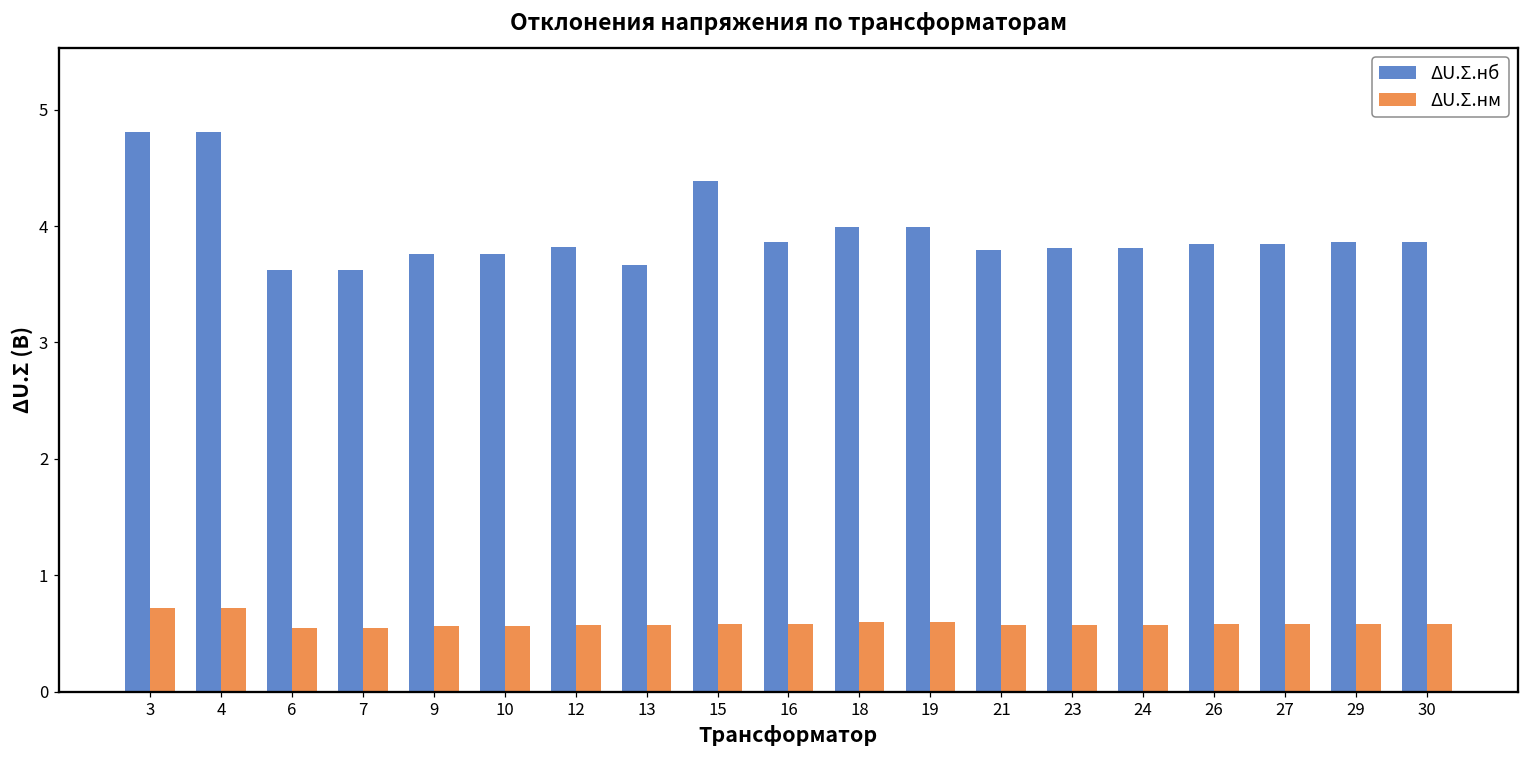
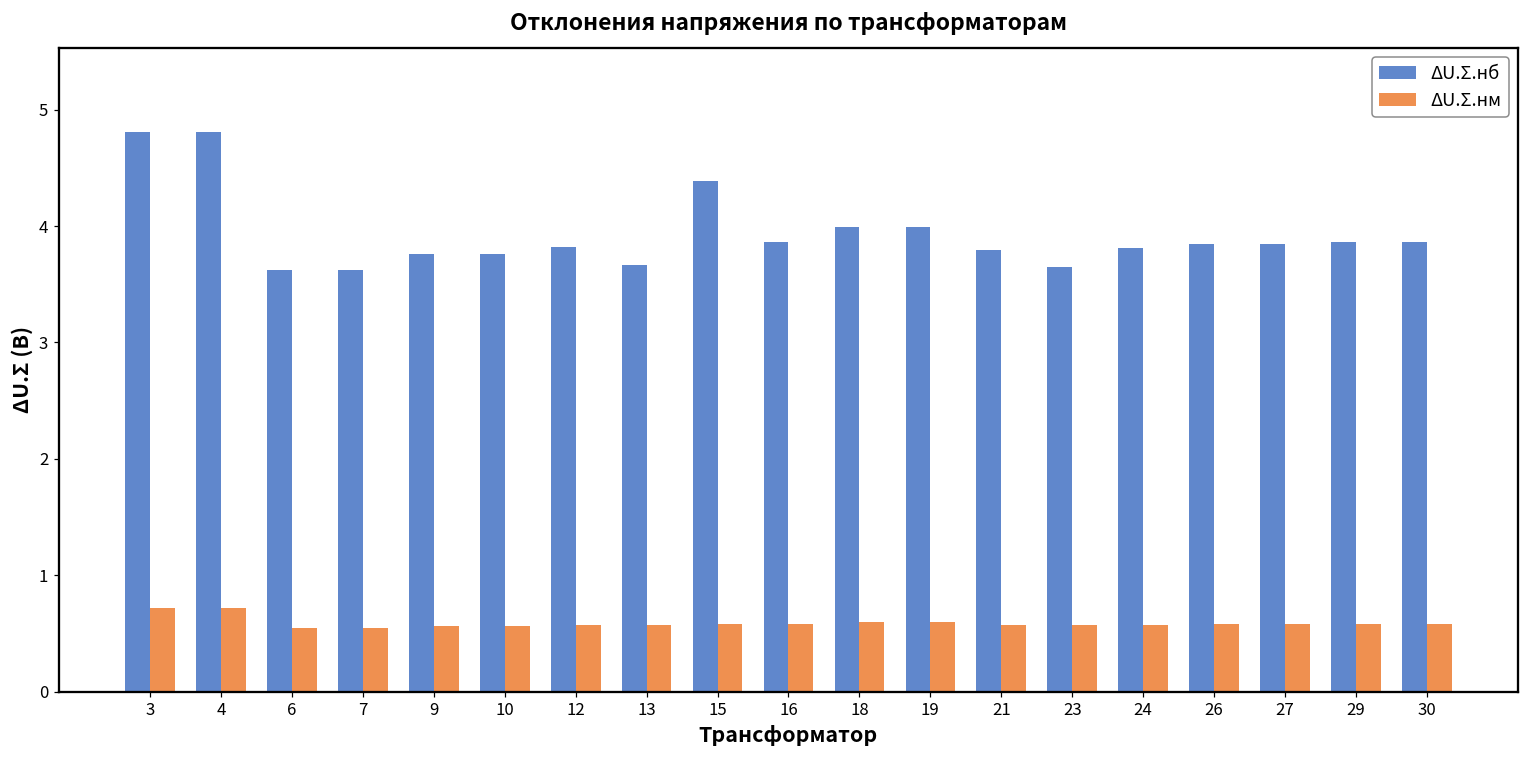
  {
    "ΔU.Σ.нб": {
      "3": 4.81,
      "4": 4.81,
      "6": 3.62,
      "7": 3.62,
      "9": 3.76,
      "10": 3.76,
      "12": 3.82,
      "13": 3.67,
      "15": 4.39,
      "16": 3.86,
      "18": 3.99,
      "19": 3.99,
      "21": 3.79,
-     "23": 3.81,
+     "23": 3.65,
      "24": 3.81,
      "26": 3.85,
      "27": 3.85,
      "29": 3.86,
      "30": 3.86
    },
    "ΔU.Σ.нм": {
      "3": 0.72,
      "4": 0.72,
      "6": 0.54,
      "7": 0.54,
      "9": 0.56,
      "10": 0.56,
      "12": 0.57,
      "13": 0.57,
      "15": 0.58,
      "16": 0.58,
      "18": 0.60,
      "19": 0.60,
      "21": 0.57,
      "23": 0.57,
      "24": 0.57,
      "26": 0.58,
      "27": 0.58,
      "29": 0.58,
      "30": 0.58
    }
  }
